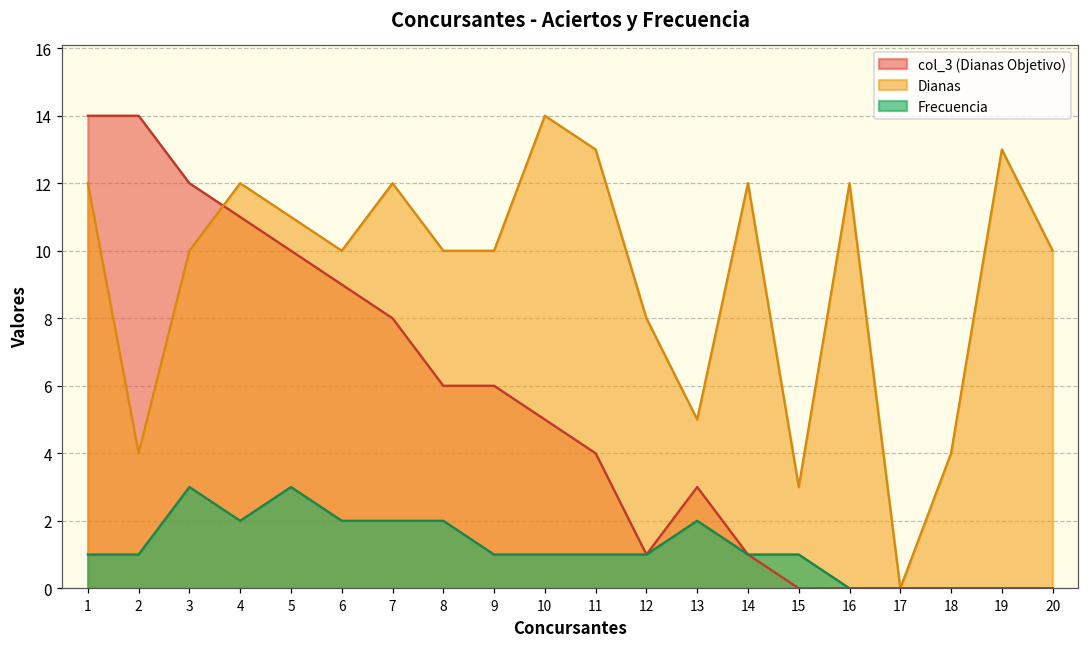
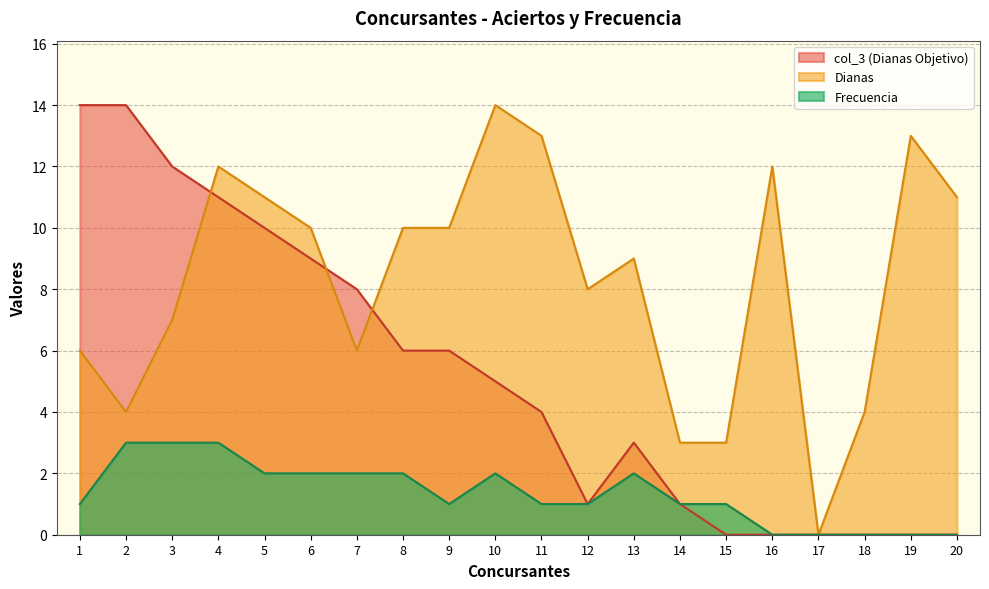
  {
    "col_3 (Dianas Objetivo)": {
      "1": 14,
      "2": 14,
      "3": 12,
      "4": 11,
      "5": 10,
      "6": 9,
      "7": 8,
      "8": 6,
      "9": 6,
      "10": 5,
      "11": 4,
      "13": 3,
      "15": 0
    },
    "Dianas": {
-     "1": 12,
+     "1": 6,
      "2": 4,
-     "3": 10,
+     "3": 7,
      "4": 12,
      "5": 11,
      "6": 10,
-     "7": 12,
+     "7": 6,
      "8": 10,
      "9": 10,
      "10": 14,
      "11": 13,
      "12": 8,
-     "13": 5,
-     "14": 12,
+     "13": 9,
+     "14": 3,
      "15": 3,
      "16": 12,
      "18": 4,
      "19": 13,
-     "20": 10
+     "20": 11
    },
    "Frecuencia": {
      "1": 1,
-     "2": 1,
+     "2": 3,
      "3": 3,
-     "4": 2,
-     "5": 3,
+     "4": 3,
+     "5": 2,
      "6": 2,
      "7": 2,
      "8": 2,
      "9": 1,
-     "10": 1,
+     "10": 2,
      "11": 1,
      "13": 2,
      "15": 1
    }
  }
